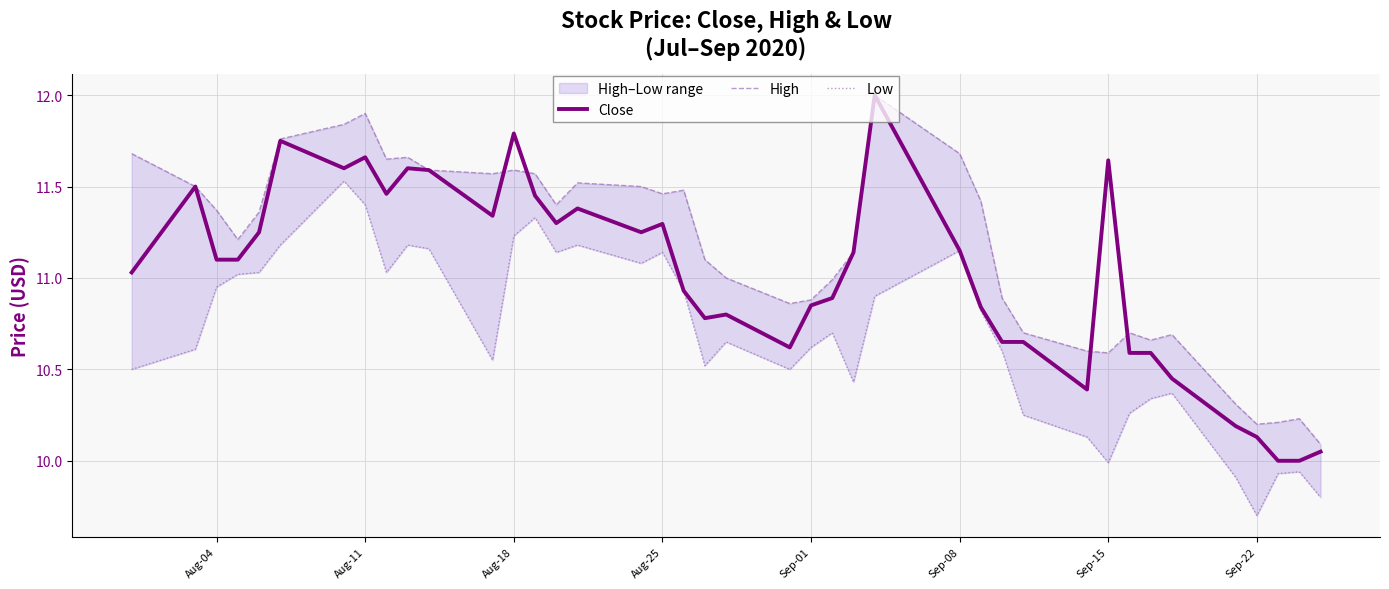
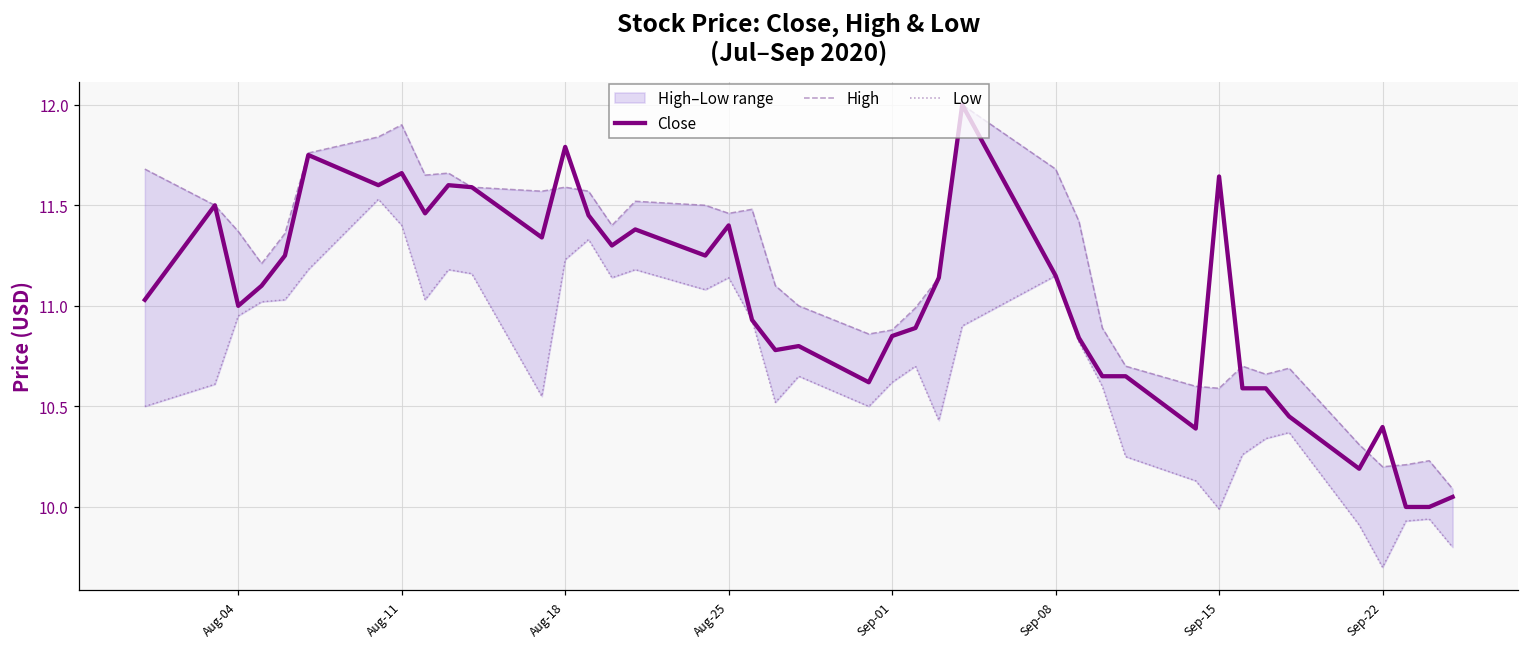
  {
    "Close": {
-     "Aug-04": 11.1,
+     "Aug-04": 11.0,
      "Aug-11": 11.66,
      "Aug-18": 11.79,
-     "Aug-25": 11.30,
+     "Aug-25": 11.40,
      "Sep-01": 10.85,
      "Sep-15": 11.64,
-     "Sep-22": 10.13
+     "Sep-22": 10.40
    }
  }
